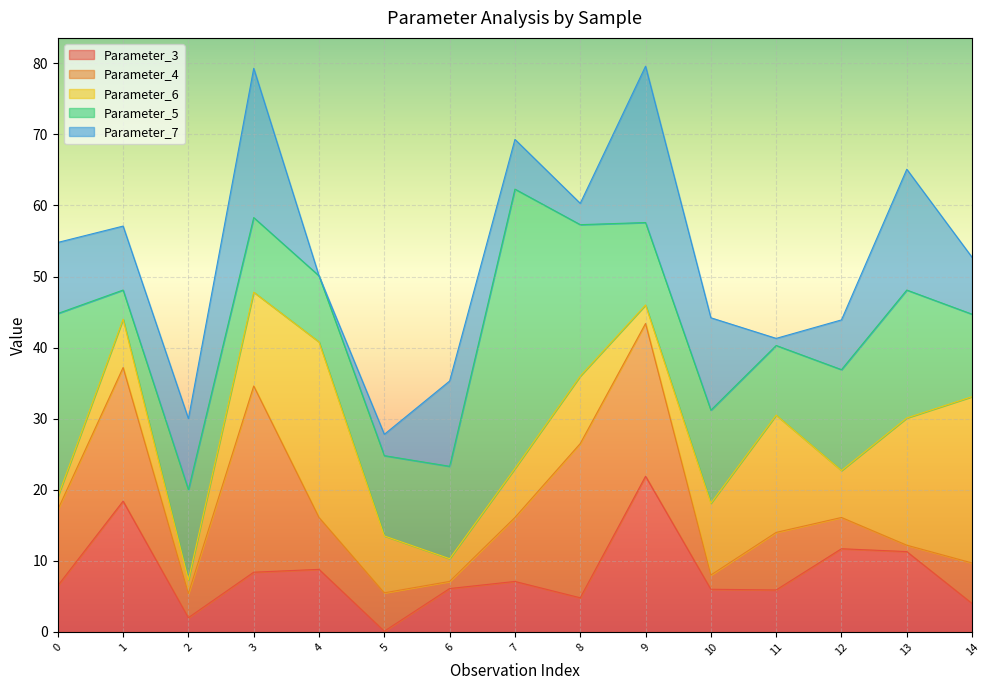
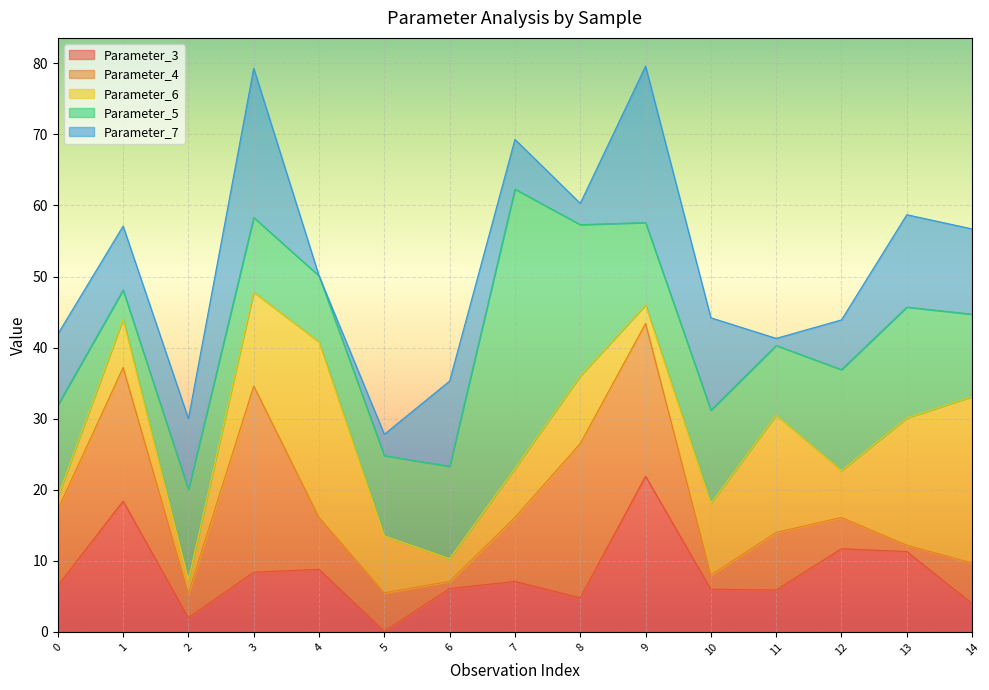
  {
    "Parameter_6": {
      "0": 2,
      "1": 7,
      "2": 2,
      "3": 13,
      "4": 25,
      "5": 8,
      "6": 3,
      "7": 7,
      "8": 10,
      "9": 3,
      "10": 10,
      "11": 17,
      "12": 7,
      "13": 18,
      "14": 23
    },
    "Parameter_5": {
-     "0": 26,
+     "0": 13,
      "1": 4,
      "2": 13,
      "3": 11,
      "5": 11,
      "6": 13,
      "7": 39,
      "8": 21,
      "9": 12,
      "10": 13,
      "11": 10,
      "12": 14,
-     "13": 18,
+     "13": 16,
      "14": 12
    },
    "Parameter_7": {
      "0": 10,
      "1": 9,
      "2": 10,
      "3": 21,
      "5": 3,
      "6": 12,
      "7": 7,
      "8": 3,
      "9": 22,
      "10": 13,
      "11": 1,
      "12": 7,
-     "13": 17,
-     "14": 8
+     "13": 13,
+     "14": 12
    }
  }
